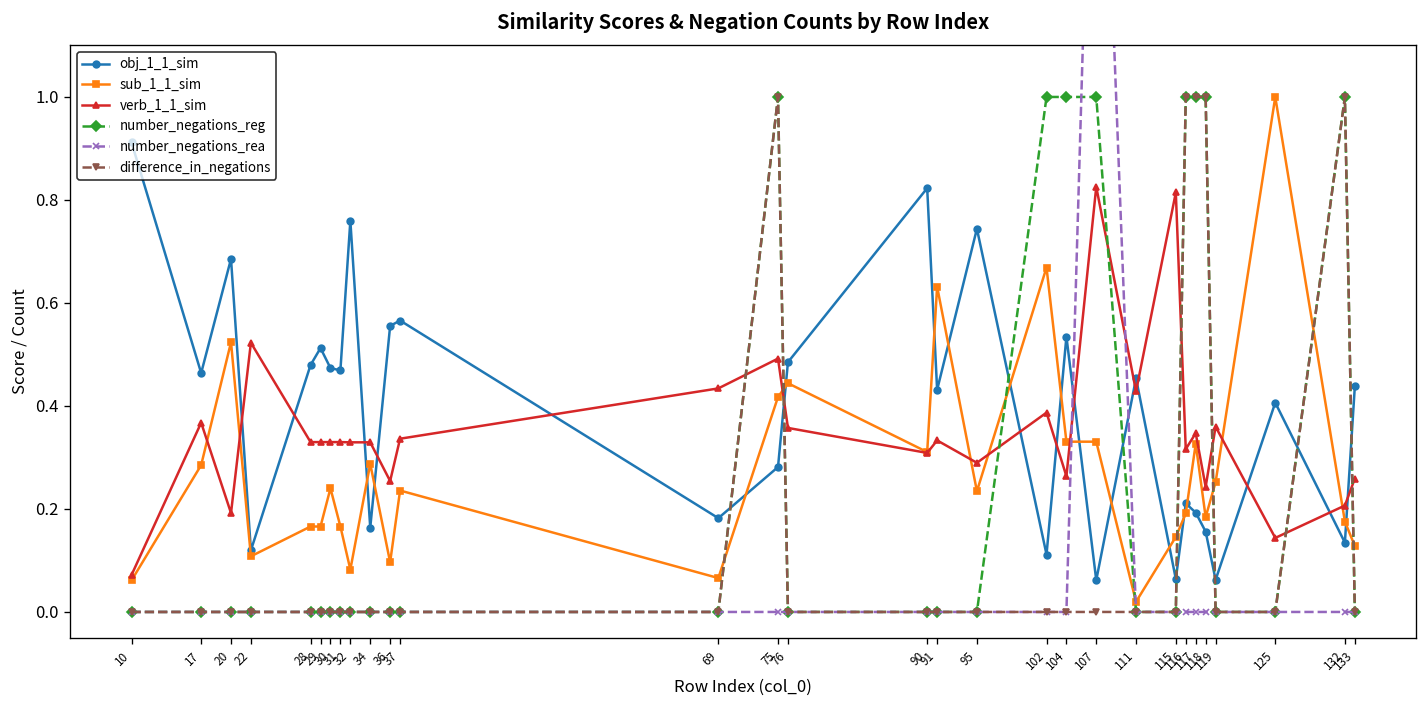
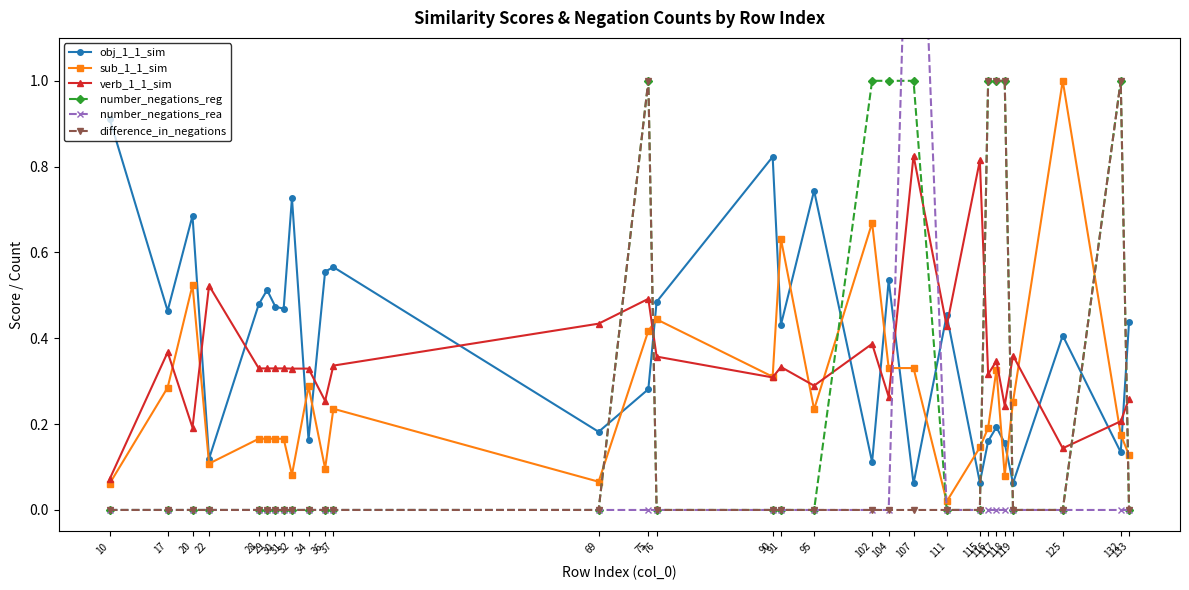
  {
    "obj_1_1_sim": {
      "17": 0.46,
      "20": 0.69,
      "22": 0.12,
      "28": 0.48,
      "29": 0.51,
      "30": 0.47,
      "31": 0.47,
-     "32": 0.76,
+     "32": 0.73,
      "34": 0.16,
      "36": 0.56,
      "37": 0.57,
      "69": 0.18,
      "75": 0.28,
      "76": 0.48,
      "90": 0.82,
      "91": 0.43,
      "95": 0.74,
      "102": 0.11,
      "104": 0.53,
      "107": 0.06,
      "111": 0.45,
      "115": 0.06,
-     "116": 0.21,
+     "116": 0.16,
      "117": 0.19,
      "118": 0.16,
      "119": 0.06,
      "125": 0.41,
      "132": 0.13,
      "133": 0.44
    },
    "sub_1_1_sim": {
      "10": 0.06,
      "17": 0.29,
      "20": 0.52,
      "22": 0.11,
      "28": 0.17,
      "29": 0.17,
-     "30": 0.24,
+     "30": 0.17,
      "31": 0.17,
      "32": 0.08,
      "34": 0.29,
      "36": 0.10,
      "37": 0.24,
      "69": 0.07,
      "75": 0.42,
      "76": 0.44,
      "91": 0.63,
      "95": 0.23,
      "102": 0.67,
      "104": 0.33,
      "107": 0.33,
      "111": 0.02,
      "115": 0.15,
      "116": 0.19,
      "117": 0.33,
-     "118": 0.18,
+     "118": 0.08,
      "119": 0.25,
      "125": 1.00,
      "132": 0.18,
      "133": 0.13
    },
    "verb_1_1_sim": {
      "10": 0.07,
      "17": 0.37,
      "20": 0.19,
      "22": 0.52,
      "28": 0.33,
      "29": 0.33,
      "30": 0.33,
      "31": 0.33,
      "32": 0.33,
      "34": 0.33,
      "36": 0.25,
      "37": 0.34,
      "69": 0.43,
      "75": 0.49,
      "76": 0.36,
      "91": 0.33,
      "95": 0.29,
      "102": 0.39,
      "104": 0.26,
      "107": 0.83,
      "111": 0.43,
      "115": 0.81,
      "116": 0.32,
      "117": 0.35,
      "118": 0.24,
      "119": 0.36,
      "125": 0.14,
      "132": 0.21,
      "133": 0.26
    },
    "number_negations_reg": {
      "102": 1.00,
      "104": 1.00,
      "107": 1.00
    },
    "number_negations_rea": {
      "75": 0.00,
      "116": 0.00,
      "117": 0.00,
      "118": 0.00,
      "132": 0.00
    },
    "difference_in_negations": {
      "107": 0.00
    }
  }
